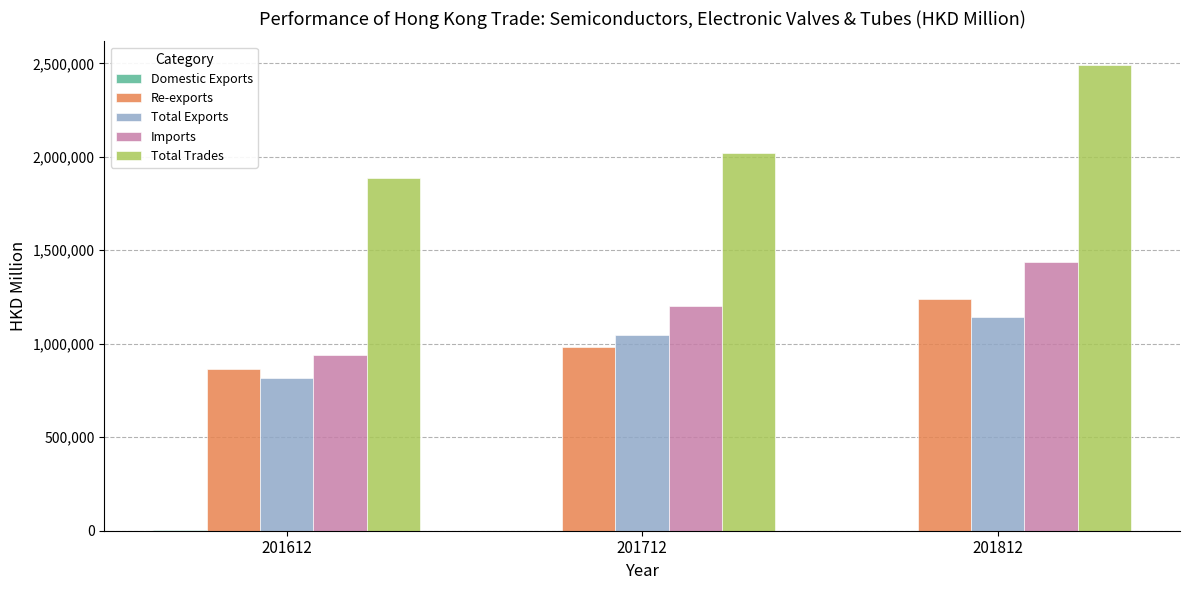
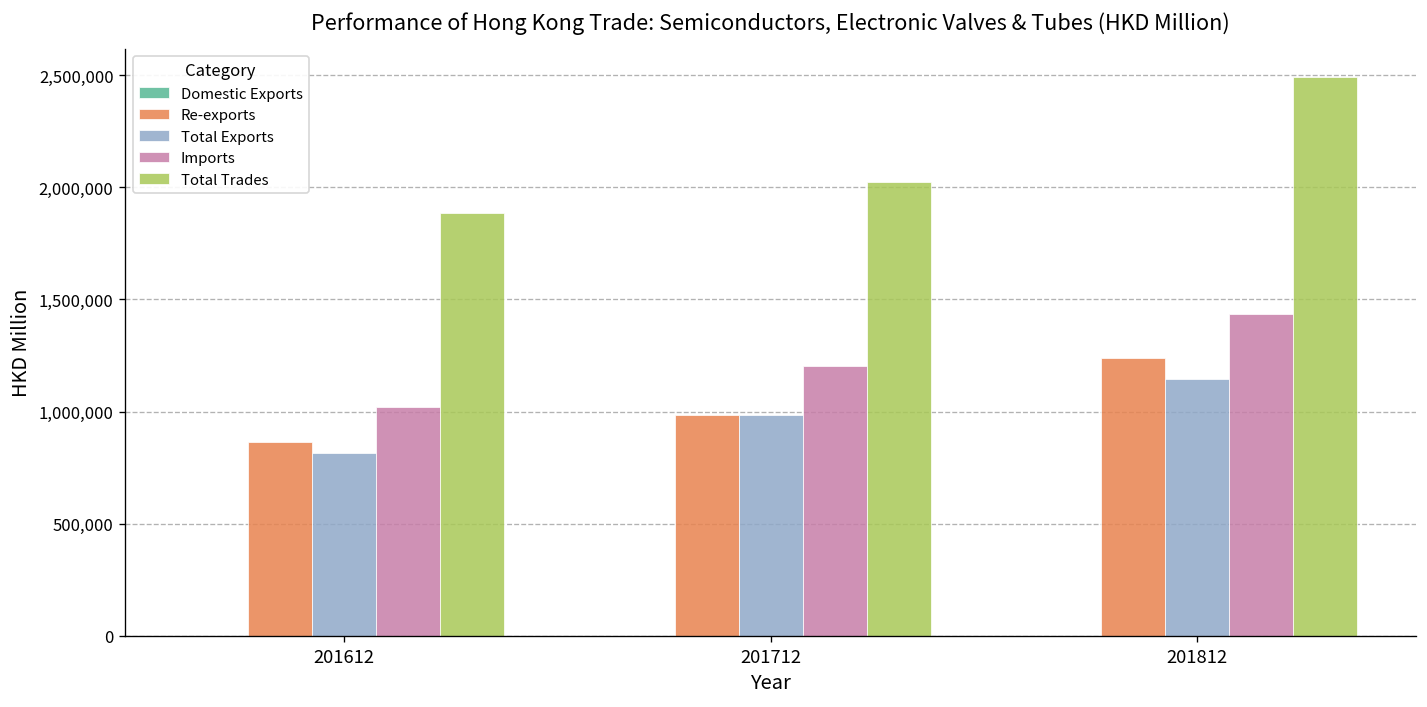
  {
    "Re-exports": {
      "201612": "860,000",
      "201712": "980,000",
      "201812": "1,240,000"
    },
    "Total Exports": {
      "201612": "820,000",
-     "201712": "1,050,000",
+     "201712": "980,000",
      "201812": "1,140,000"
    },
    "Imports": {
-     "201612": "940,000",
+     "201612": "1,020,000",
      "201712": "1,200,000",
      "201812": "1,440,000"
    },
    "Total Trades": {
      "201612": "1,890,000",
      "201712": "2,020,000",
      "201812": "2,490,000"
    }
  }
